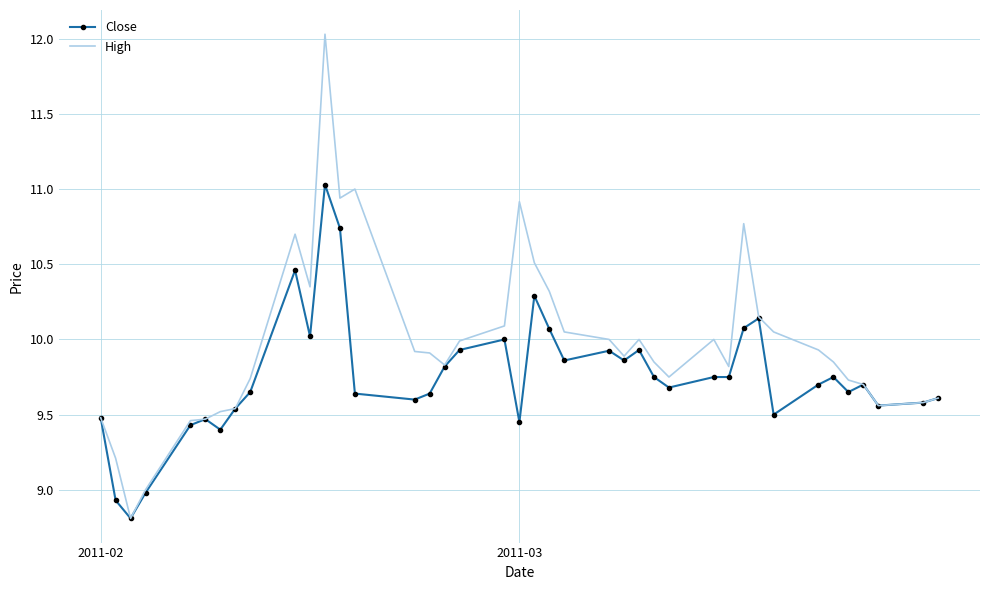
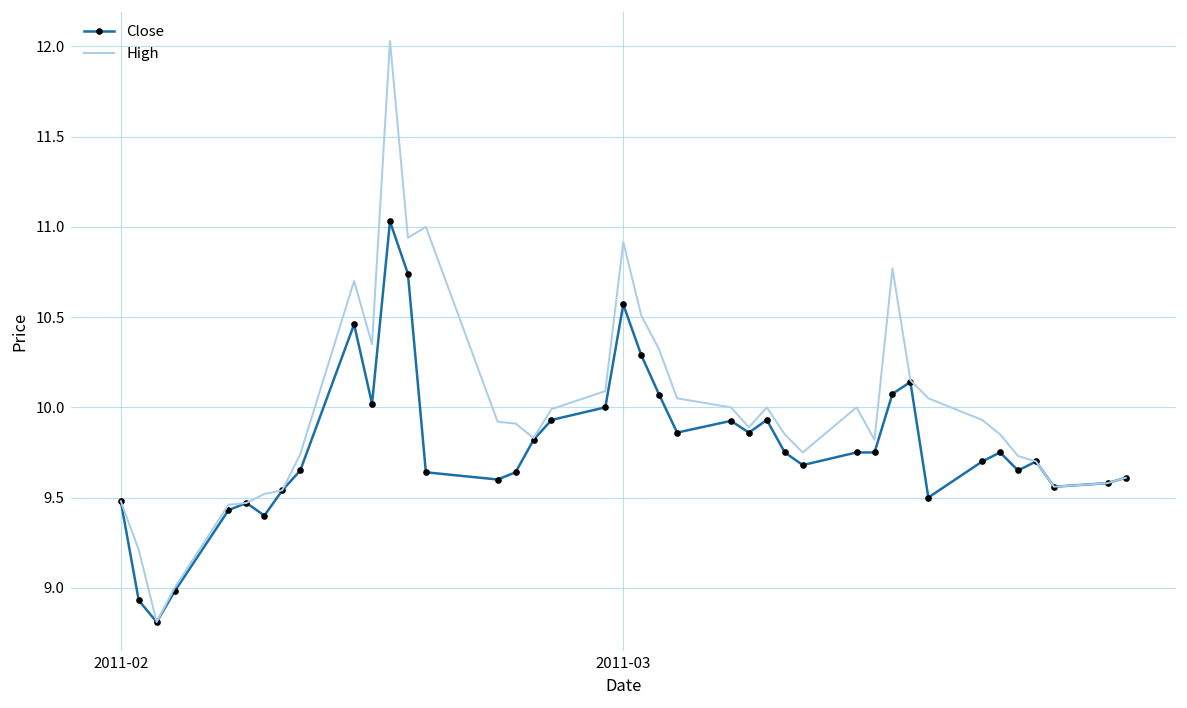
  {
    "Close": {
-     "2011-03": 9.45
+     "2011-03": 10.57
    },
    "High": {
      "2011-03": 10.92
    }
  }
